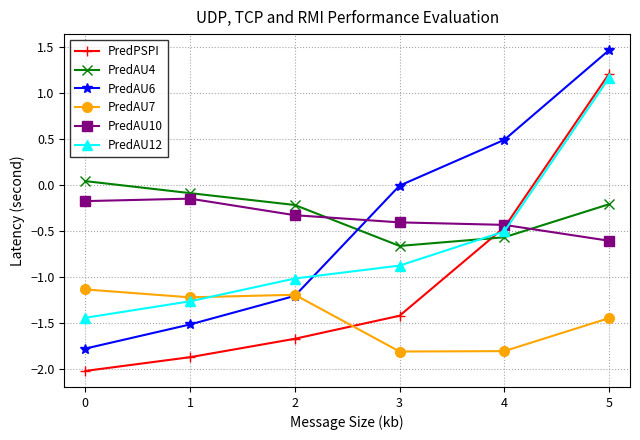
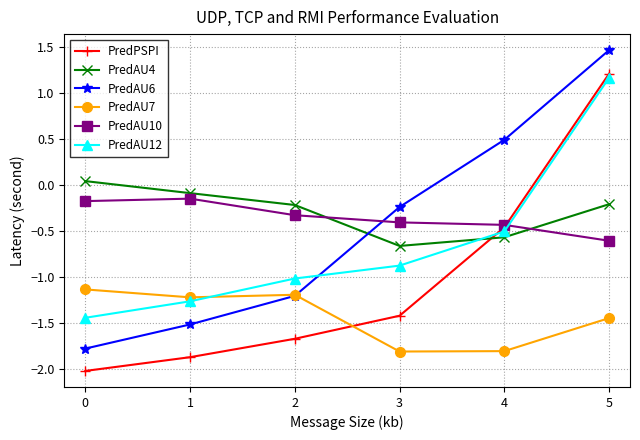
  {
    "PredPSPI": {
      "0": -2.0,
      "1": -1.9,
      "2": -1.7,
      "3": -1.4,
      "5": 1.2
    },
    "PredAU4": {
      "0": 0.0,
      "1": -0.1,
      "2": -0.2,
      "3": -0.7,
      "4": -0.6,
      "5": -0.2
    },
    "PredAU6": {
      "0": -1.8,
      "1": -1.5,
-     "3": 0.0,
+     "3": -0.2,
      "4": 0.5,
      "5": 1.5
    },
    "PredAU7": {
      "0": -1.1,
      "1": -1.2,
      "3": -1.8,
      "4": -1.8,
      "5": -1.4
    },
    "PredAU10": {
      "0": -0.2,
      "1": -0.1,
      "2": -0.3,
      "3": -0.4,
      "5": -0.6
    },
    "PredAU12": {
      "0": -1.4,
      "1": -1.3,
      "2": -1.0,
      "3": -0.9,
      "4": -0.5,
      "5": 1.2
    }
  }
